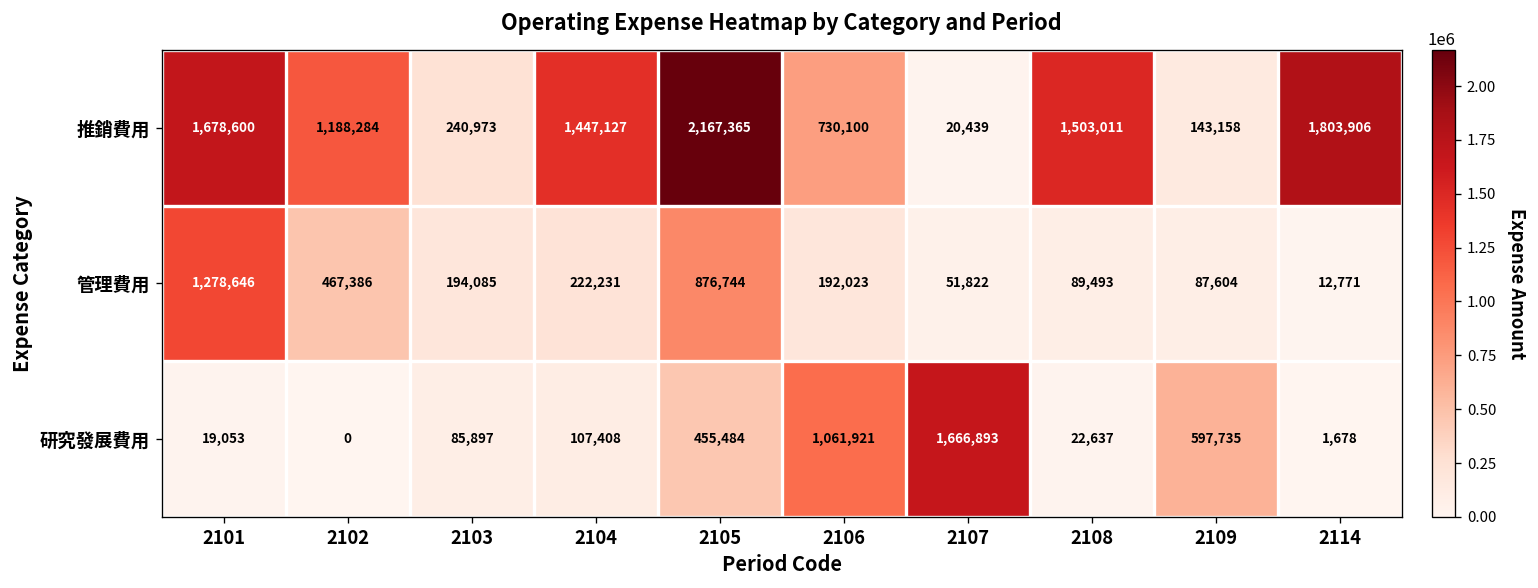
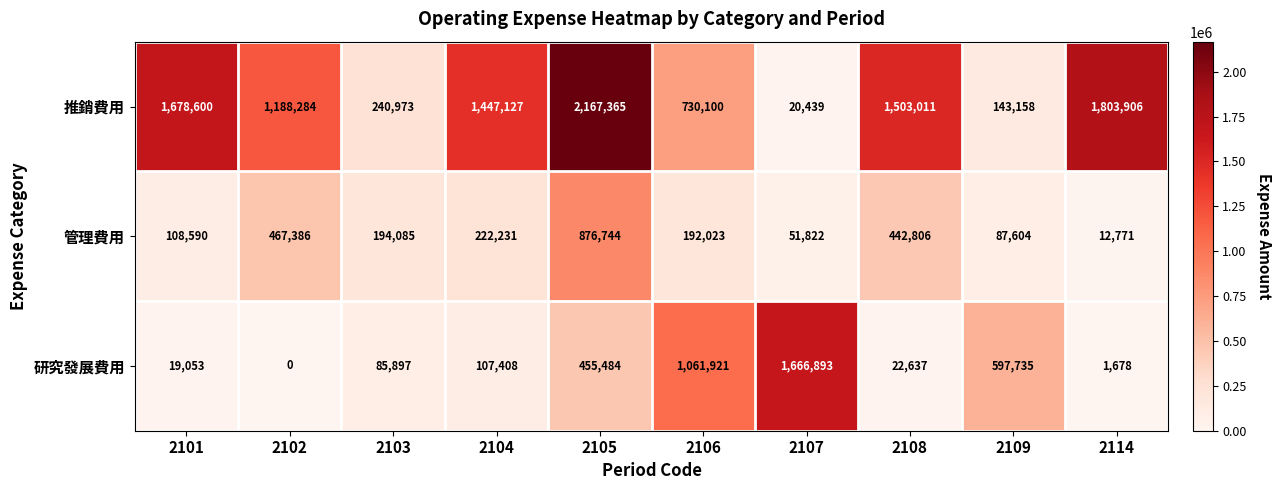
  {
    "管理費用": {
-     "2101": "1,278,646",
-     "2108": "89,493"
+     "2101": "108,590",
+     "2108": "442,806"
    }
  }
